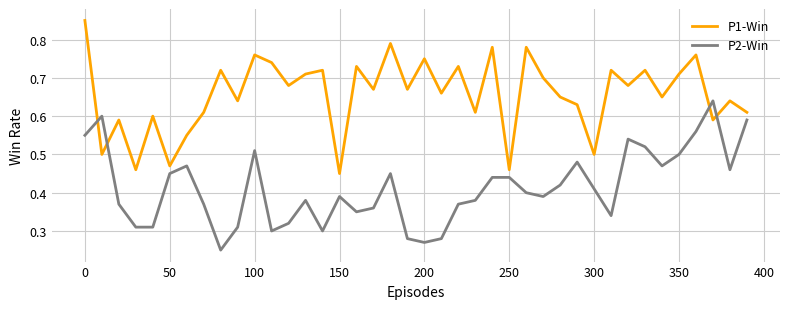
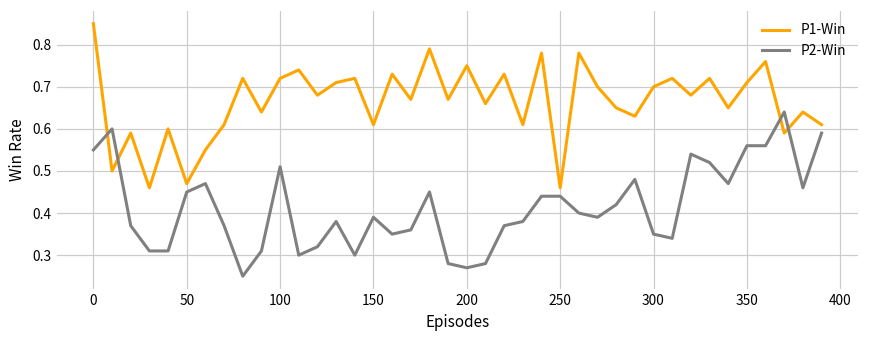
  {
    "P1-Win": {
      "0": 0.85,
      "50": 0.47,
-     "100": 0.76,
-     "150": 0.45,
+     "100": 0.72,
+     "150": 0.61,
      "200": 0.75,
      "250": 0.46,
-     "300": 0.5,
+     "300": 0.7,
      "350": 0.71
    },
    "P2-Win": {
      "0": 0.55,
      "50": 0.45,
      "100": 0.51,
      "150": 0.39,
      "200": 0.27,
      "250": 0.44,
-     "300": 0.41,
-     "350": 0.50
+     "300": 0.35,
+     "350": 0.56
    }
  }
